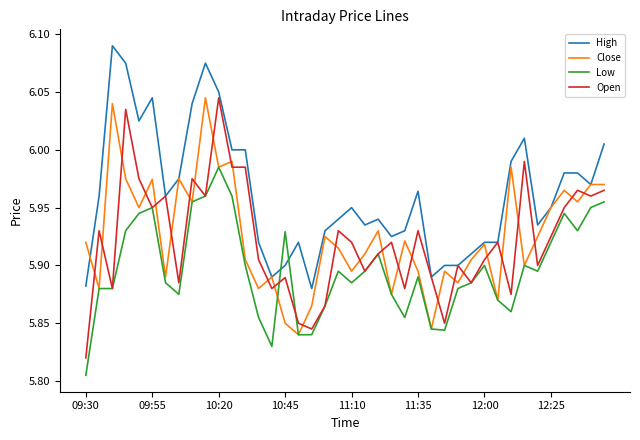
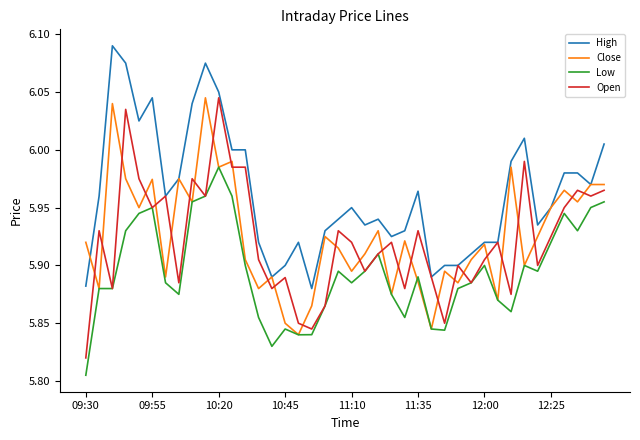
  {
    "High": {
      "09:30": 5.882,
      "09:55": 6.045,
      "10:20": 6.050,
      "10:45": 5.900,
      "11:10": 5.950,
      "11:35": 5.964
    },
    "Close": {
      "09:30": 5.920,
      "09:55": 5.974,
      "10:45": 5.850,
      "11:10": 5.895,
-     "11:35": 5.895
+     "11:35": 5.886
    },
    "Low": {
      "09:30": 5.805,
-     "10:45": 5.929,
+     "10:45": 5.845,
      "11:10": 5.885,
      "11:35": 5.890,
      "12:00": 5.900,
      "12:25": 5.920
    },
    "Open": {
      "09:30": 5.820,
      "10:20": 6.045,
      "10:45": 5.890,
      "11:10": 5.920,
      "11:35": 5.930,
      "12:00": 5.905,
      "12:25": 5.925
    }
  }
